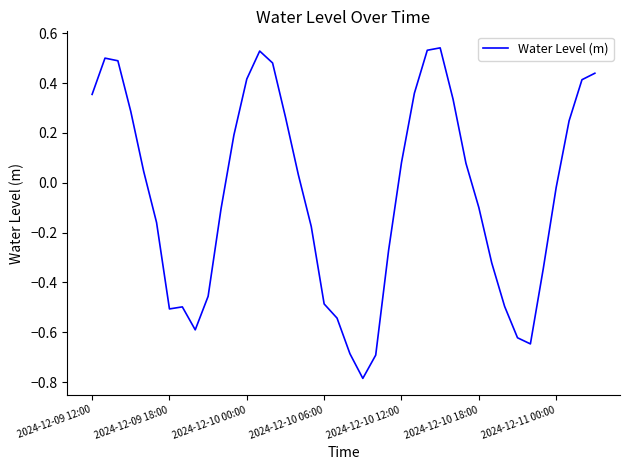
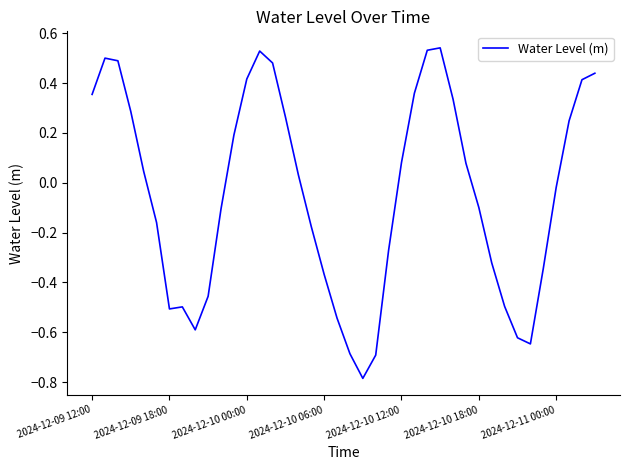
  {
    "2024-12-09 12:00": 0.35,
    "2024-12-09 18:00": -0.51,
    "2024-12-10 00:00": 0.42,
-   "2024-12-10 06:00": -0.49,
+   "2024-12-10 06:00": -0.37,
    "2024-12-10 12:00": 0.08,
    "2024-12-10 18:00": -0.10,
    "2024-12-11 00:00": -0.02
  }
